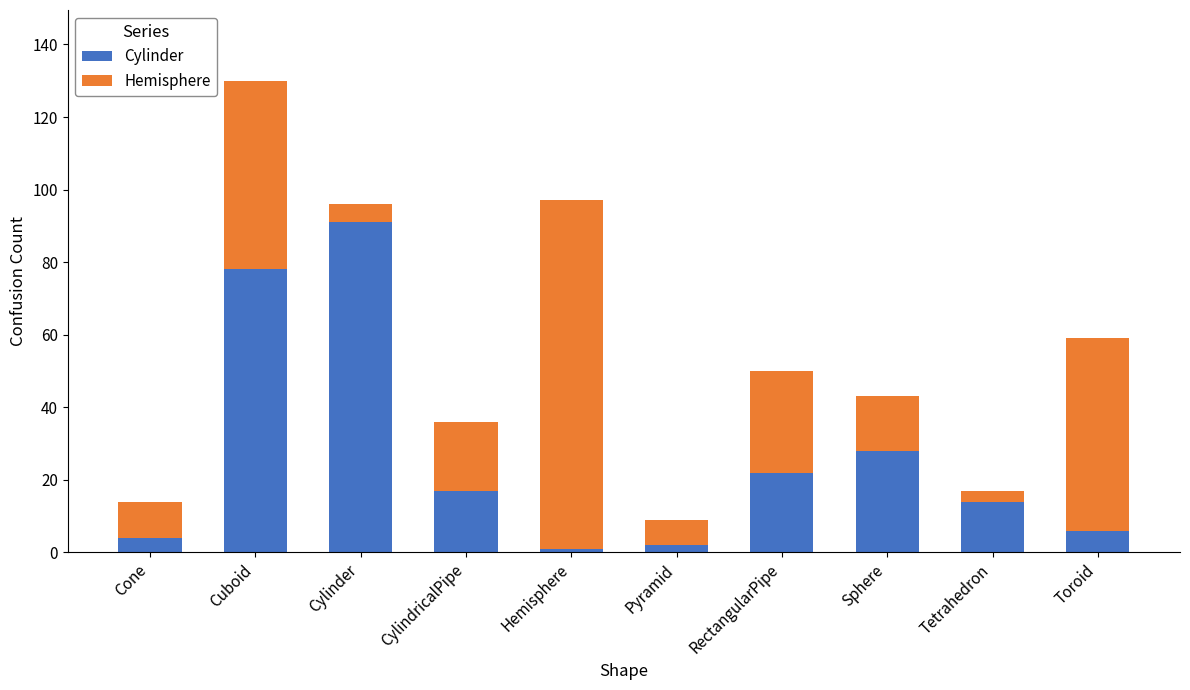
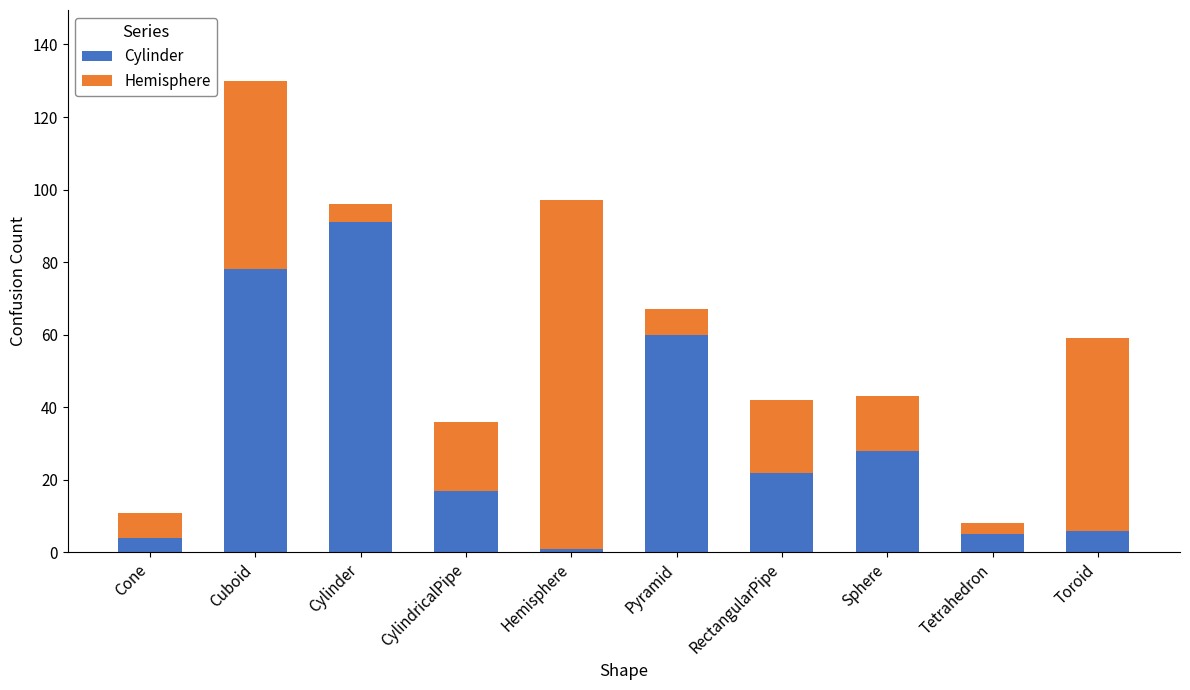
  {
    "Cylinder": {
      "Cone": 4,
      "Cuboid": 78,
      "Cylinder": 91,
      "CylindricalPipe": 17,
      "Hemisphere": 1,
-     "Pyramid": 2,
+     "Pyramid": 60,
      "RectangularPipe": 22,
      "Sphere": 28,
-     "Tetrahedron": 14,
+     "Tetrahedron": 5,
      "Toroid": 6
    },
    "Hemisphere": {
-     "Cone": 10,
+     "Cone": 7,
      "Cuboid": 52,
      "Cylinder": 5,
      "CylindricalPipe": 19,
      "Hemisphere": 96,
      "Pyramid": 7,
-     "RectangularPipe": 28,
+     "RectangularPipe": 20,
      "Sphere": 15,
      "Tetrahedron": 3,
      "Toroid": 53
    }
  }
